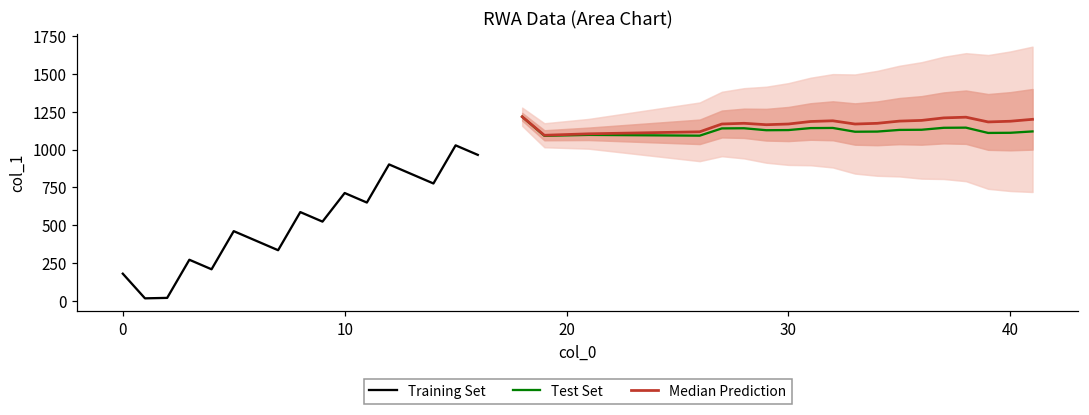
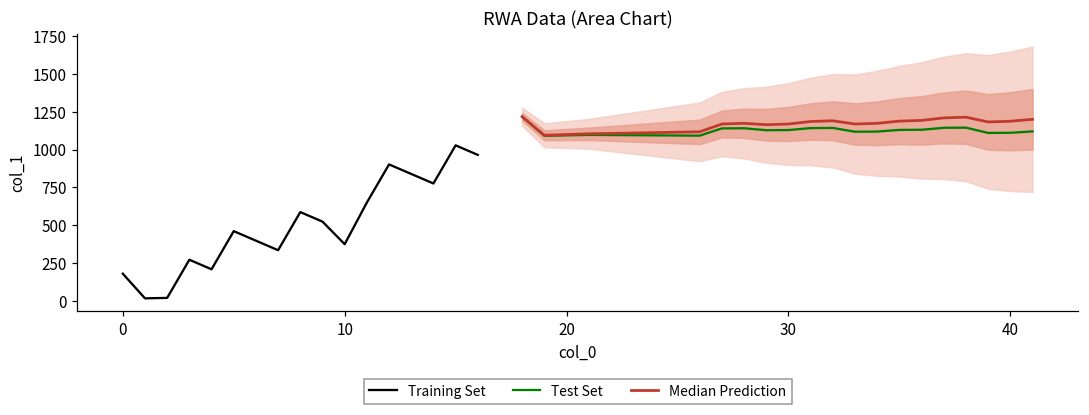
  {
    "Training Set": {
      "0": 180,
-     "10": 710
+     "10": 380
    },
    "Test Set": {
      "30": 1130,
      "40": 1110
    },
    "Median Prediction": {
      "30": 1170,
      "40": 1190
    }
  }
